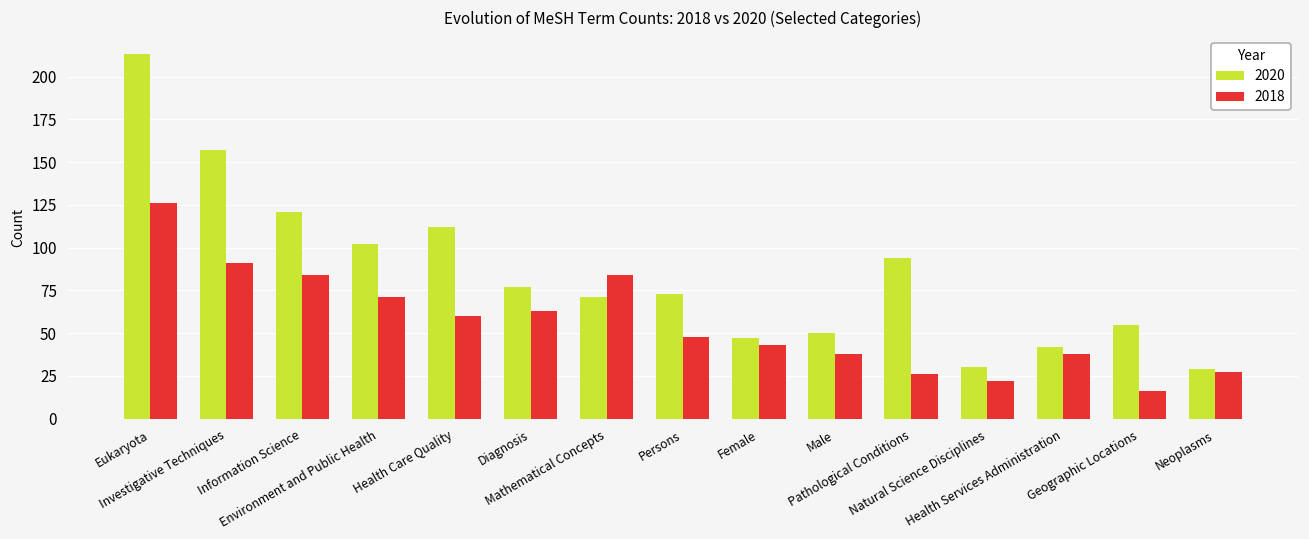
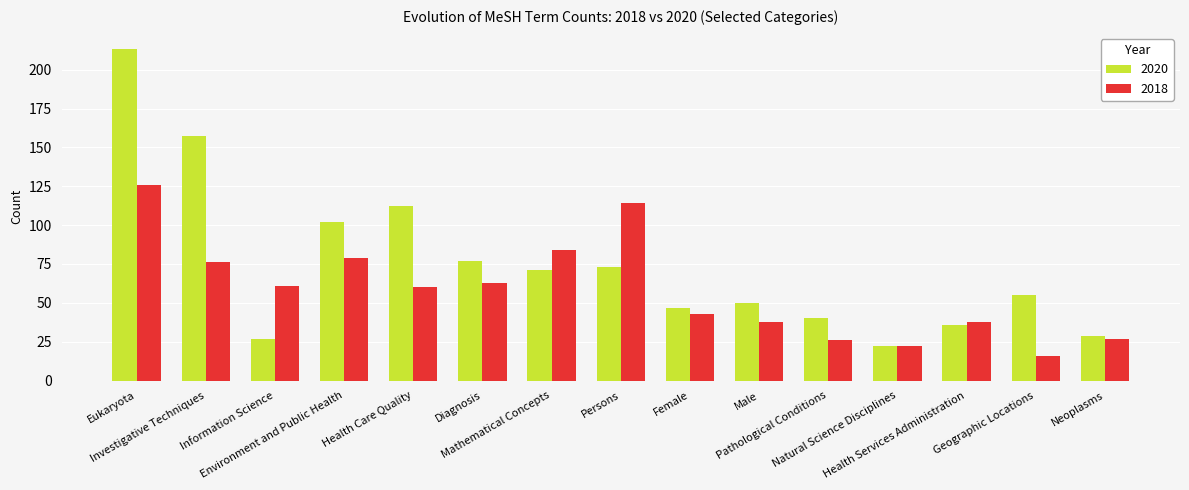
  {
    "2020": {
      "Eukaryota": 213,
      "Investigative Techniques": 157,
-     "Information Science": 121,
+     "Information Science": 27,
      "Environment and Public Health": 102,
      "Health Care Quality": 112,
      "Diagnosis": 77,
      "Mathematical Concepts": 71,
      "Persons": 73,
      "Female": 47,
      "Male": 50,
-     "Pathological Conditions": 94,
-     "Natural Science Disciplines": 30,
-     "Health Services Administration": 42,
+     "Pathological Conditions": 40,
+     "Natural Science Disciplines": 22,
+     "Health Services Administration": 36,
      "Geographic Locations": 55,
      "Neoplasms": 29
    },
    "2018": {
      "Eukaryota": 126,
-     "Investigative Techniques": 91,
-     "Information Science": 84,
-     "Environment and Public Health": 71,
+     "Investigative Techniques": 76,
+     "Information Science": 61,
+     "Environment and Public Health": 79,
      "Health Care Quality": 60,
      "Diagnosis": 63,
      "Mathematical Concepts": 84,
-     "Persons": 48,
+     "Persons": 114,
      "Female": 43,
      "Male": 38,
      "Pathological Conditions": 26,
      "Natural Science Disciplines": 22,
      "Health Services Administration": 38,
      "Geographic Locations": 16,
      "Neoplasms": 27
    }
  }
